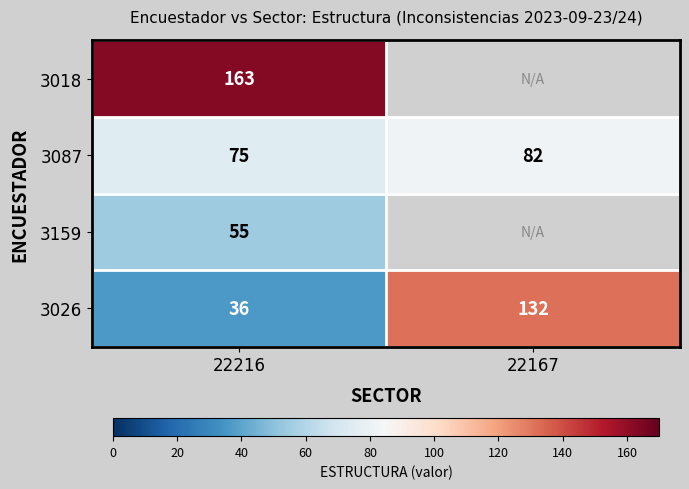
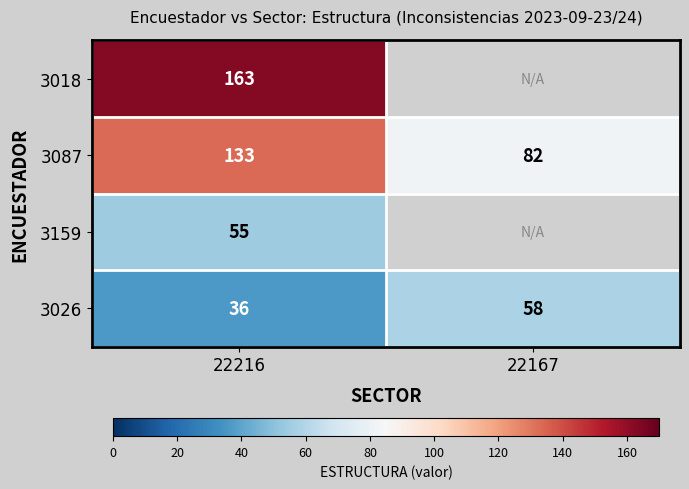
  {
    "3018": {
      "22216": 163
    },
    "3087": {
-     "22216": 75,
+     "22216": 133,
      "22167": 82
    },
    "3159": {
      "22216": 55
    },
    "3026": {
      "22216": 36,
-     "22167": 132
+     "22167": 58
    }
  }
